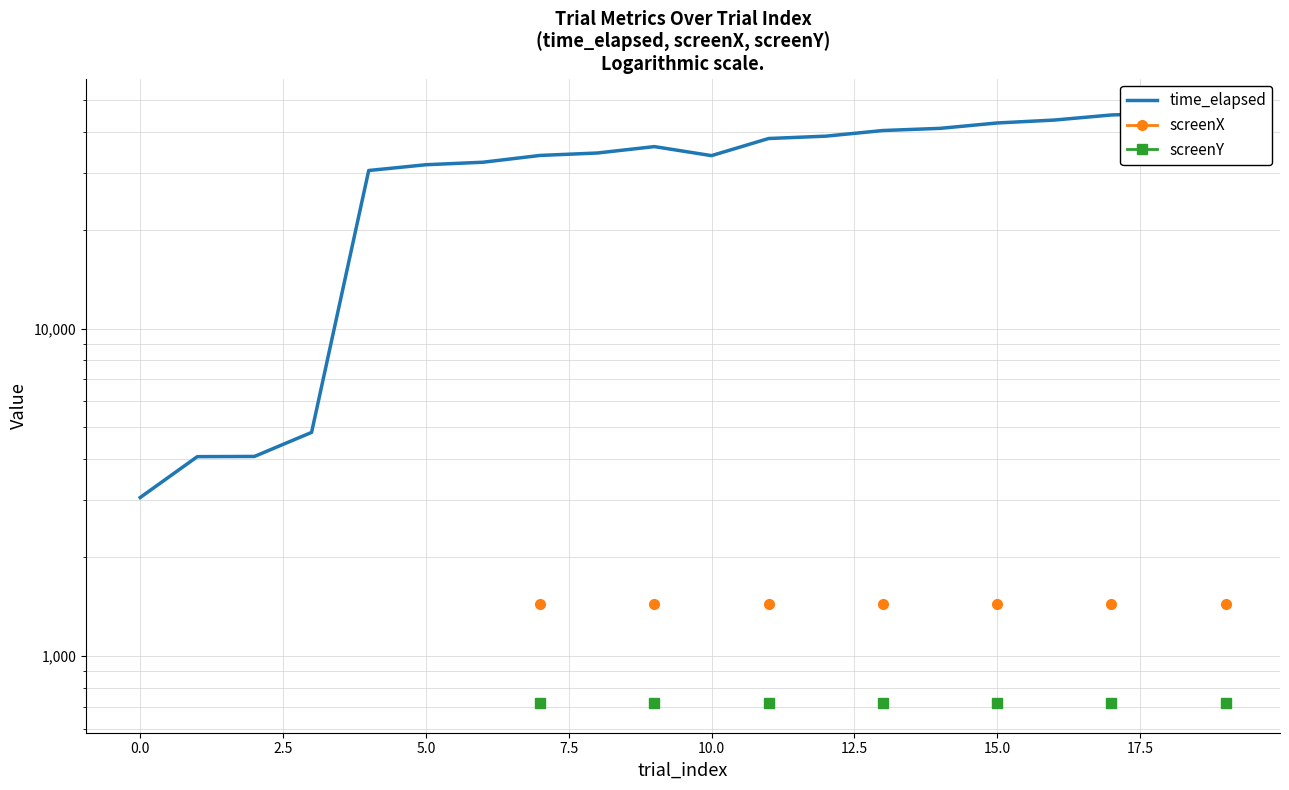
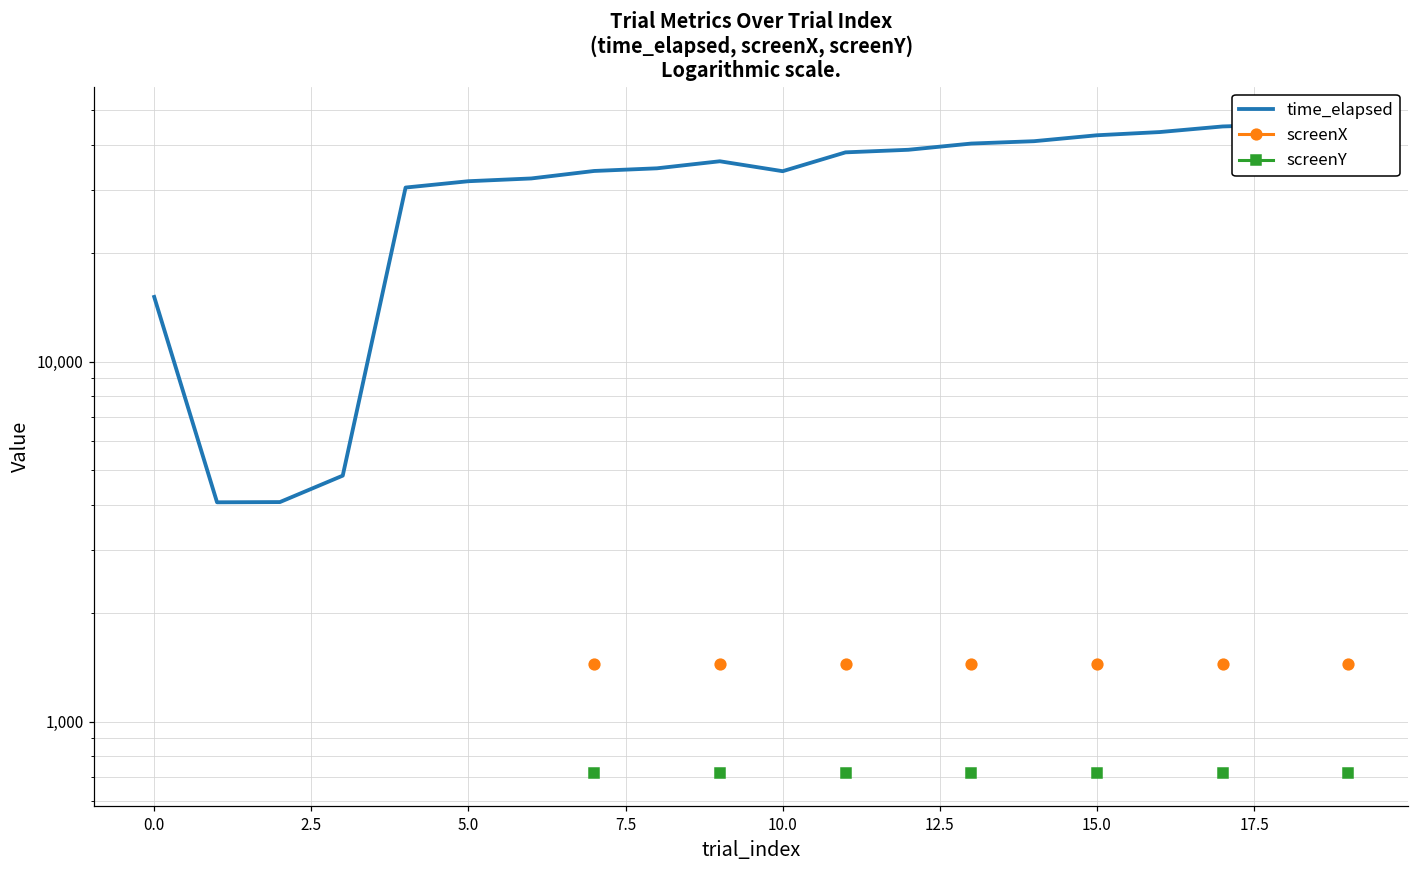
  {
    "time_elapsed": {
-     "0.0": "3,000",
+     "0.0": "15,000",
      "5.0": "32,000",
      "10.0": "34,000",
      "15.0": "43,000"
    },
    "screenX": {
      "15.0": "1,400"
    },
    "screenY": {
      "15.0": "720"
    }
  }
